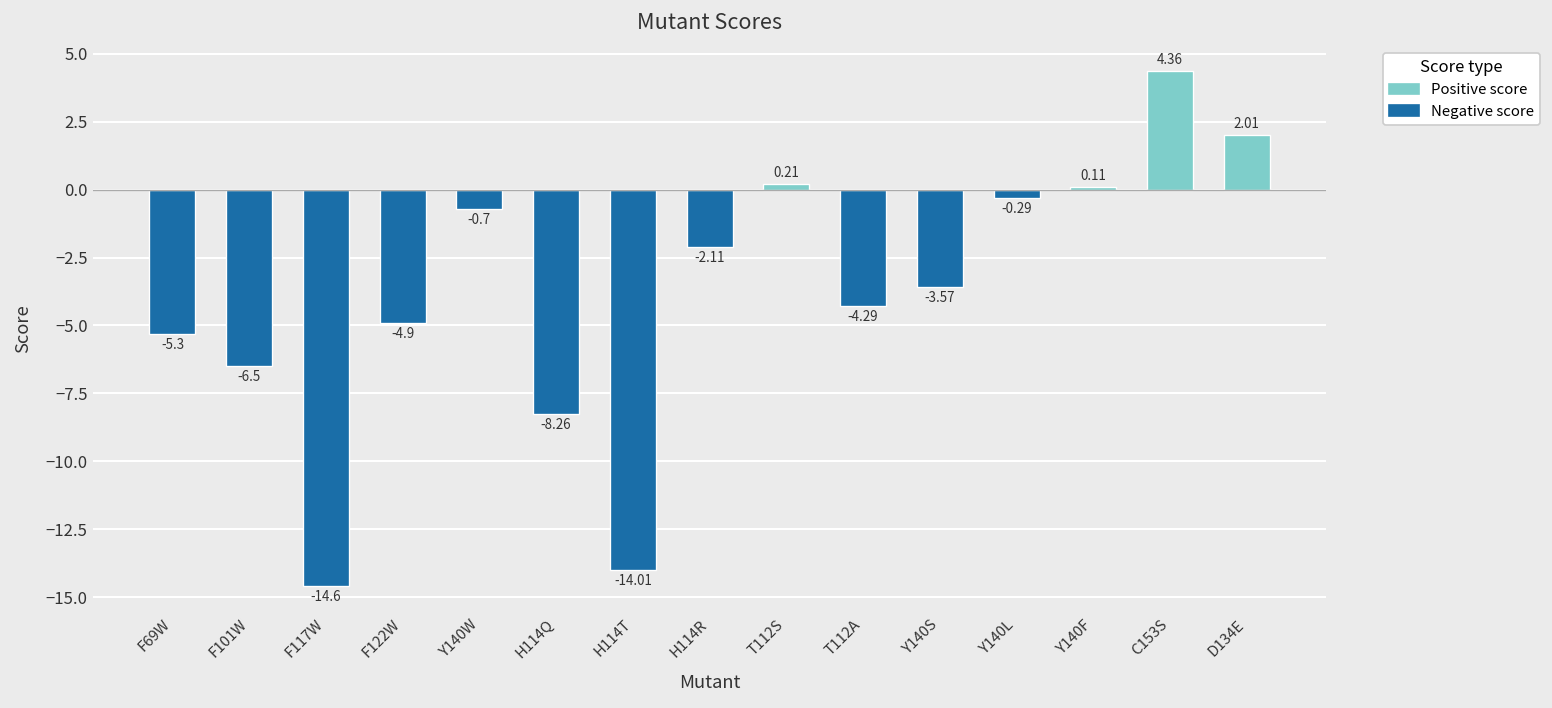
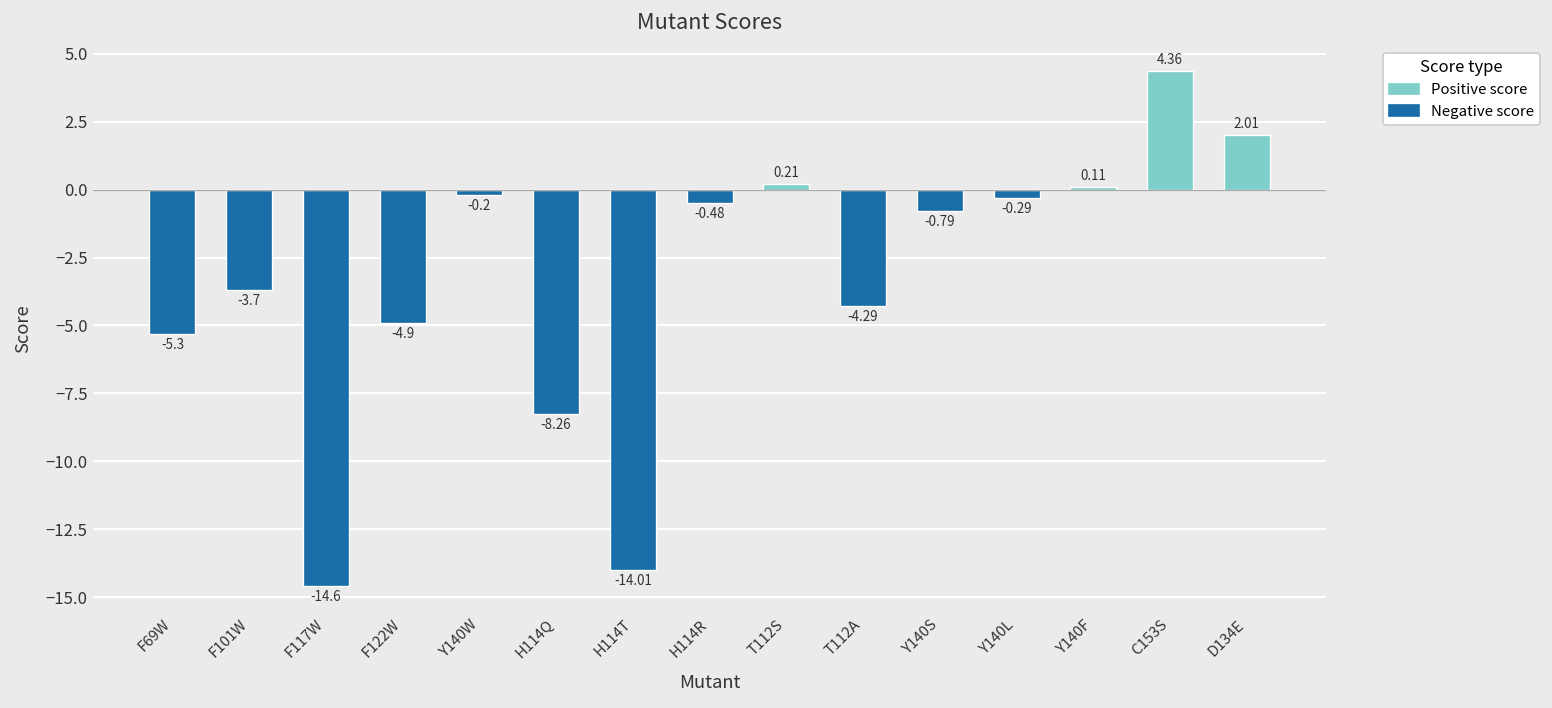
  {
    "F69W": -5.3,
-   "F101W": -6.5,
+   "F101W": -3.7,
    "F117W": -14.6,
    "F122W": -4.9,
-   "Y140W": -0.7,
+   "Y140W": -0.2,
    "H114Q": -8.26,
    "H114T": -14.01,
-   "H114R": -2.11,
+   "H114R": -0.48,
    "T112S": 0.21,
    "T112A": -4.29,
-   "Y140S": -3.57,
+   "Y140S": -0.79,
    "Y140L": -0.29,
    "Y140F": 0.11,
    "C153S": 4.36,
    "D134E": 2.01
  }
